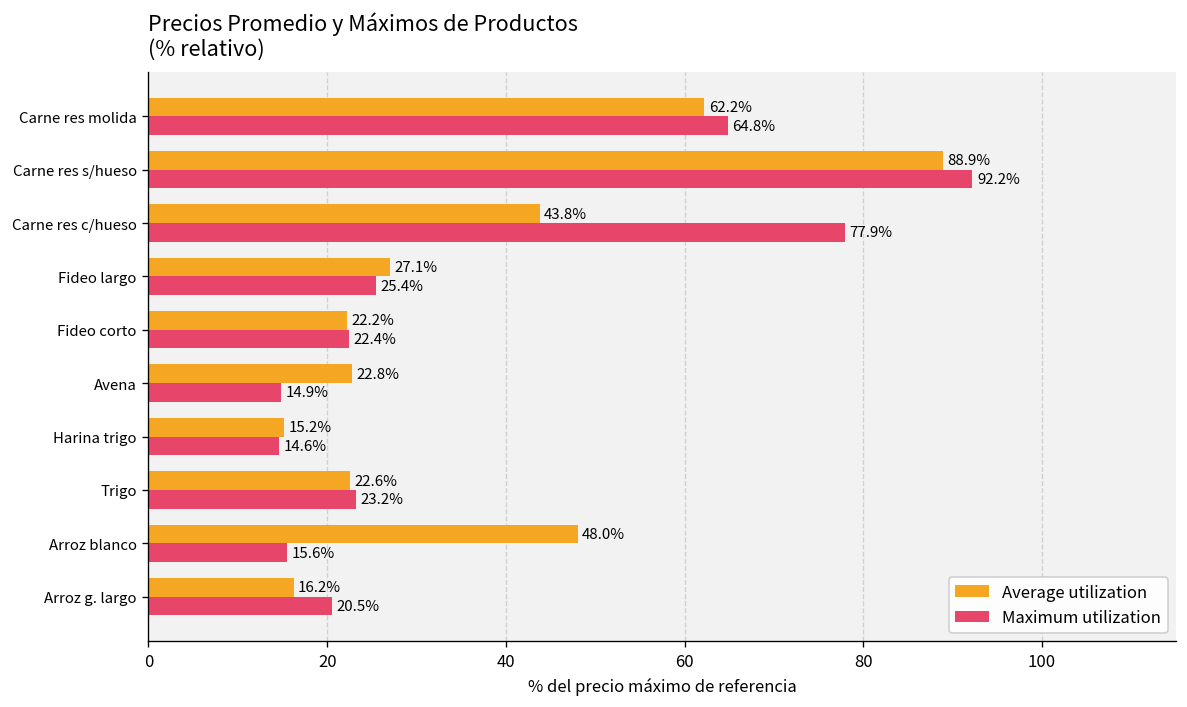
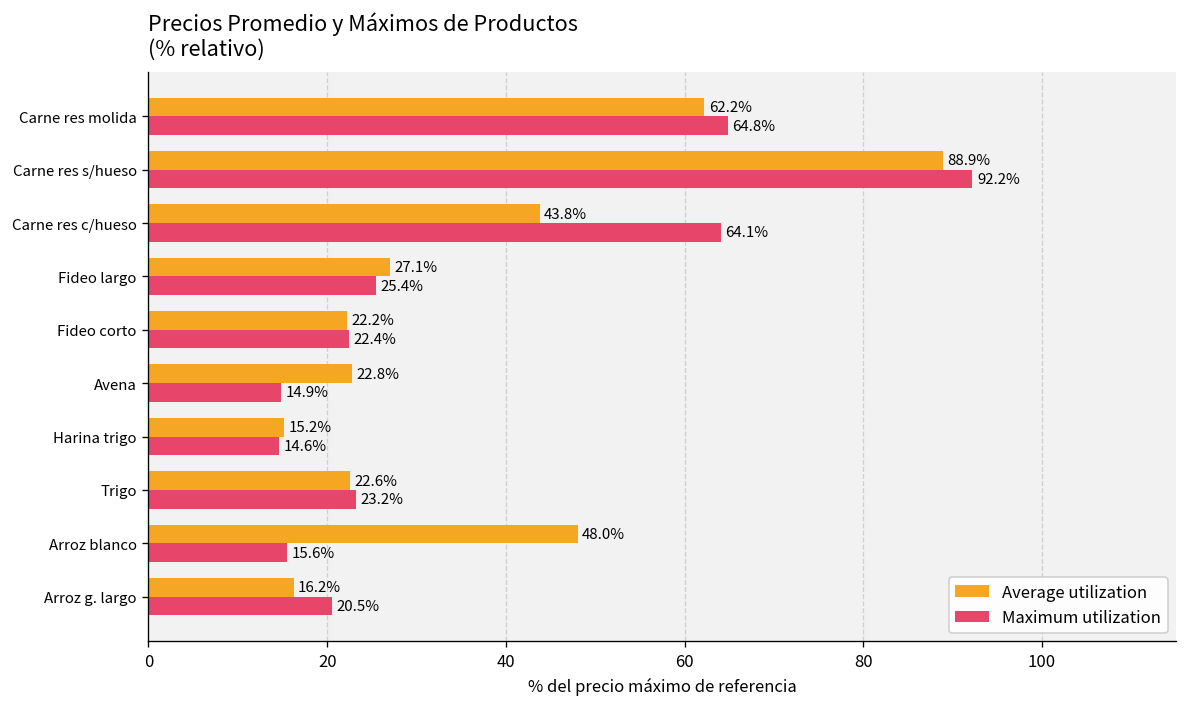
  {
    "Average utilization": {
      "Carne res molida": "62.2%",
      "Carne res s/hueso": "88.9%",
      "Carne res c/hueso": "43.8%",
      "Fideo largo": "27.1%",
      "Fideo corto": "22.2%",
      "Avena": "22.8%",
      "Harina trigo": "15.2%",
      "Trigo": "22.6%",
      "Arroz blanco": "48.0%",
      "Arroz g. largo": "16.2%"
    },
    "Maximum utilization": {
      "Carne res molida": "64.8%",
      "Carne res s/hueso": "92.2%",
-     "Carne res c/hueso": "77.9%",
+     "Carne res c/hueso": "64.1%",
      "Fideo largo": "25.4%",
      "Fideo corto": "22.4%",
      "Avena": "14.9%",
      "Harina trigo": "14.6%",
      "Trigo": "23.2%",
      "Arroz blanco": "15.6%",
      "Arroz g. largo": "20.5%"
    }
  }
